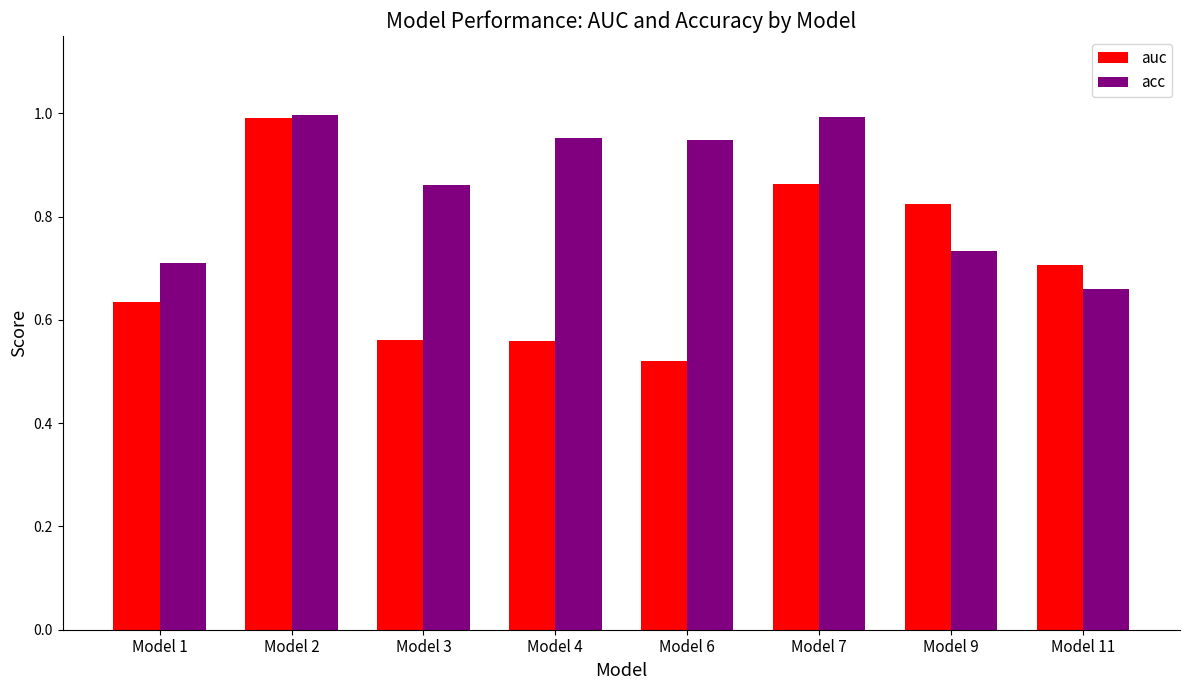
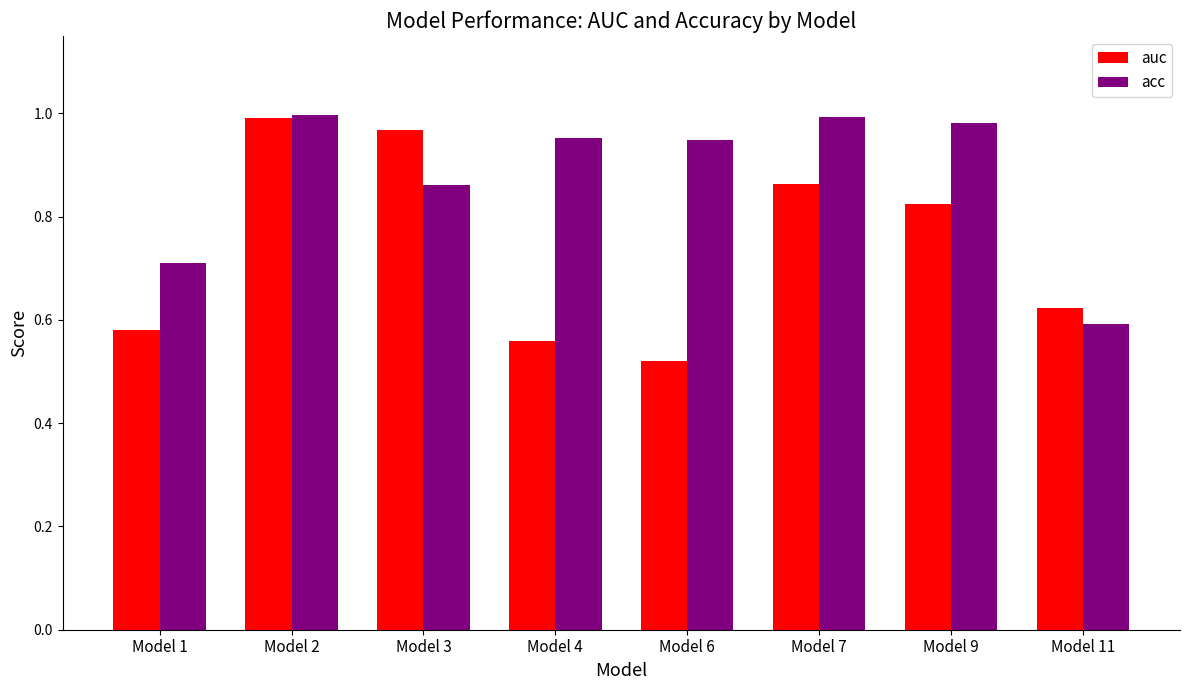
  {
    "auc": {
-     "Model 1": 0.64,
+     "Model 1": 0.58,
      "Model 2": 0.99,
-     "Model 3": 0.56,
+     "Model 3": 0.97,
      "Model 4": 0.56,
      "Model 6": 0.52,
      "Model 7": 0.86,
      "Model 9": 0.82,
-     "Model 11": 0.71
+     "Model 11": 0.62
    },
    "acc": {
      "Model 1": 0.71,
      "Model 2": 1.00,
      "Model 3": 0.86,
      "Model 4": 0.95,
      "Model 6": 0.95,
      "Model 7": 0.99,
-     "Model 9": 0.73,
-     "Model 11": 0.66
+     "Model 9": 0.98,
+     "Model 11": 0.59
    }
  }
